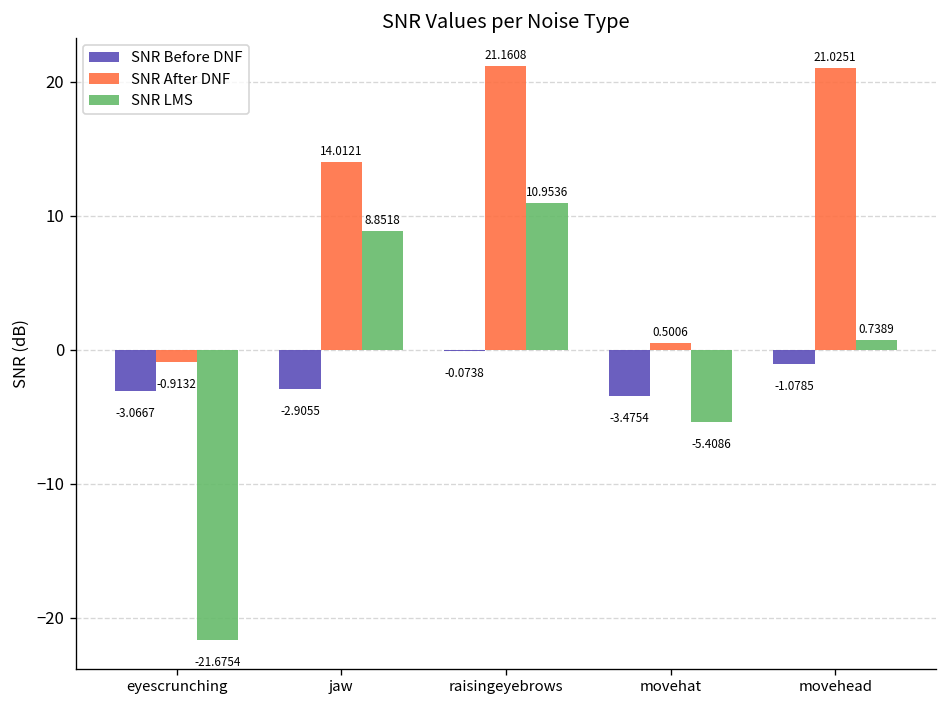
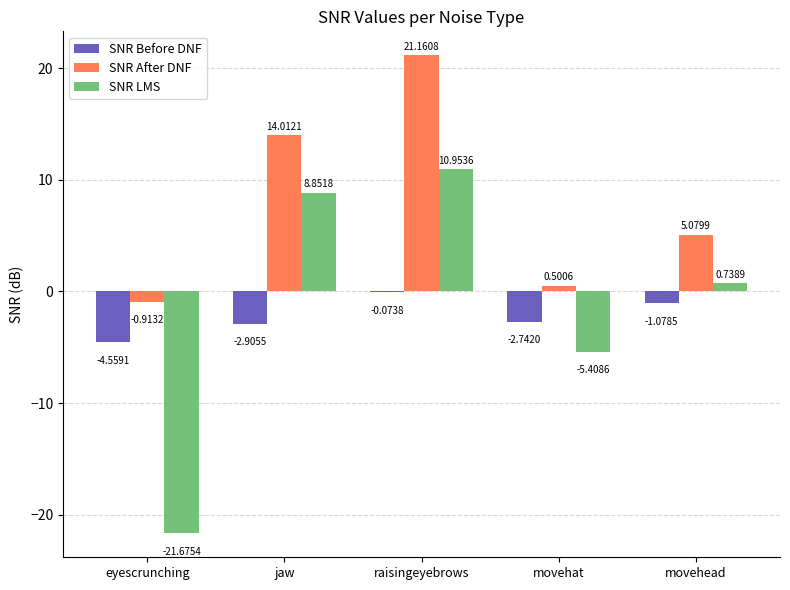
  {
    "SNR Before DNF": {
-     "eyescrunching": -3.0667,
+     "eyescrunching": -4.5591,
      "jaw": -2.9055,
      "raisingeyebrows": -0.0738,
-     "movehat": -3.4754,
+     "movehat": -2.7420,
      "movehead": -1.0785
    },
    "SNR After DNF": {
      "eyescrunching": -0.9132,
      "jaw": 14.0121,
      "raisingeyebrows": 21.1608,
      "movehat": 0.5006,
-     "movehead": 21.0251
+     "movehead": 5.0799
    },
    "SNR LMS": {
      "eyescrunching": -21.6754,
      "jaw": 8.8518,
      "raisingeyebrows": 10.9536,
      "movehat": -5.4086,
      "movehead": 0.7389
    }
  }
